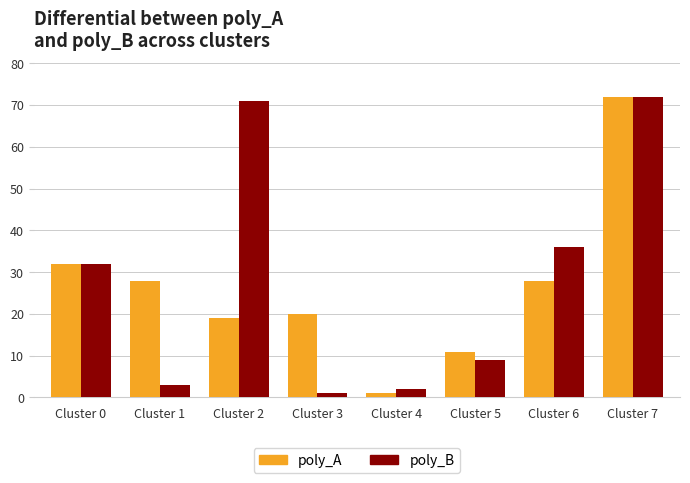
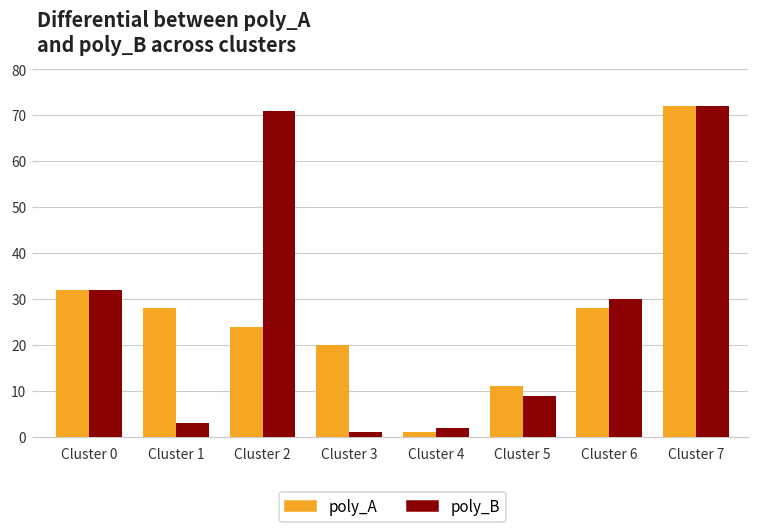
  {
    "poly_A": {
      "Cluster 0": 32,
      "Cluster 1": 28,
-     "Cluster 2": 19,
+     "Cluster 2": 24,
      "Cluster 3": 20,
      "Cluster 4": 1,
      "Cluster 5": 11,
      "Cluster 6": 28,
      "Cluster 7": 72
    },
    "poly_B": {
      "Cluster 0": 32,
      "Cluster 1": 3,
      "Cluster 2": 71,
      "Cluster 3": 1,
      "Cluster 4": 2,
      "Cluster 5": 9,
-     "Cluster 6": 36,
+     "Cluster 6": 30,
      "Cluster 7": 72
    }
  }
